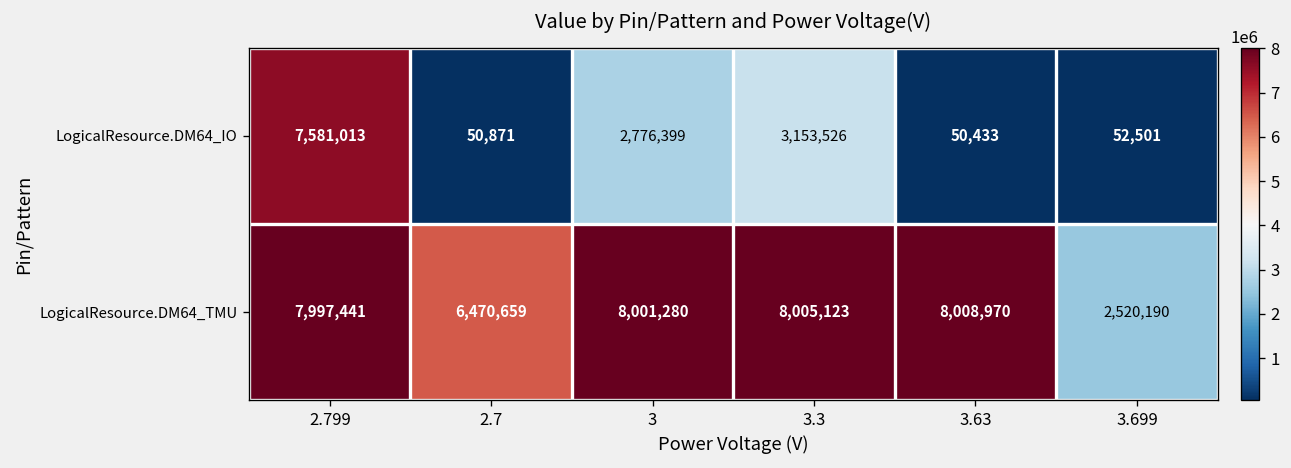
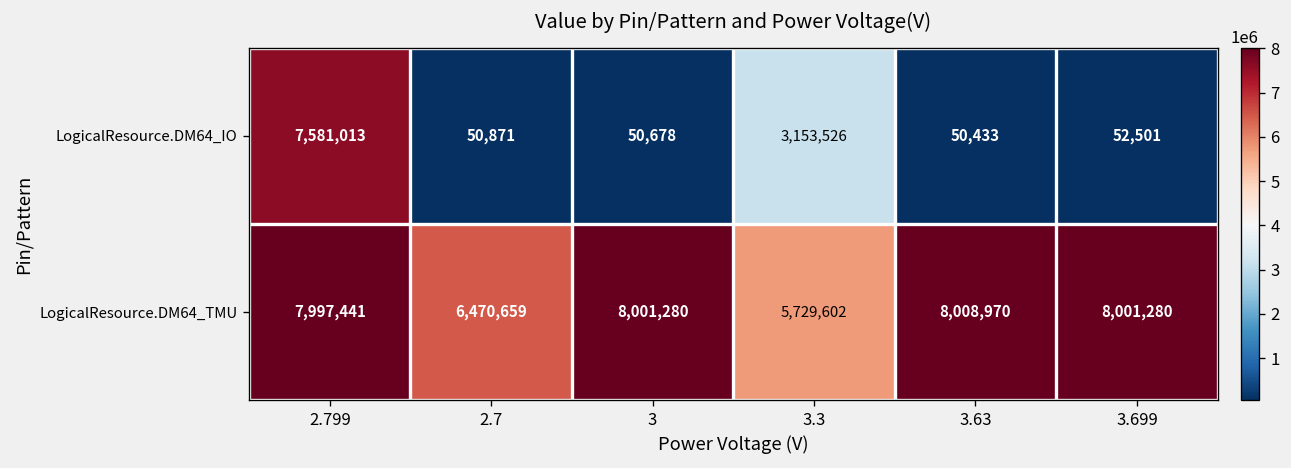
  {
    "LogicalResource.DM64_IO": {
      "2.799": "7,581,013",
      "2.7": "50,871",
-     "3": "2,776,399",
+     "3": "50,678",
      "3.3": "3,153,526",
      "3.63": "50,433",
      "3.699": "52,501"
    },
    "LogicalResource.DM64_TMU": {
      "2.799": "7,997,441",
      "2.7": "6,470,659",
      "3": "8,001,280",
-     "3.3": "8,005,123",
+     "3.3": "5,729,602",
      "3.63": "8,008,970",
-     "3.699": "2,520,190"
+     "3.699": "8,001,280"
    }
  }
